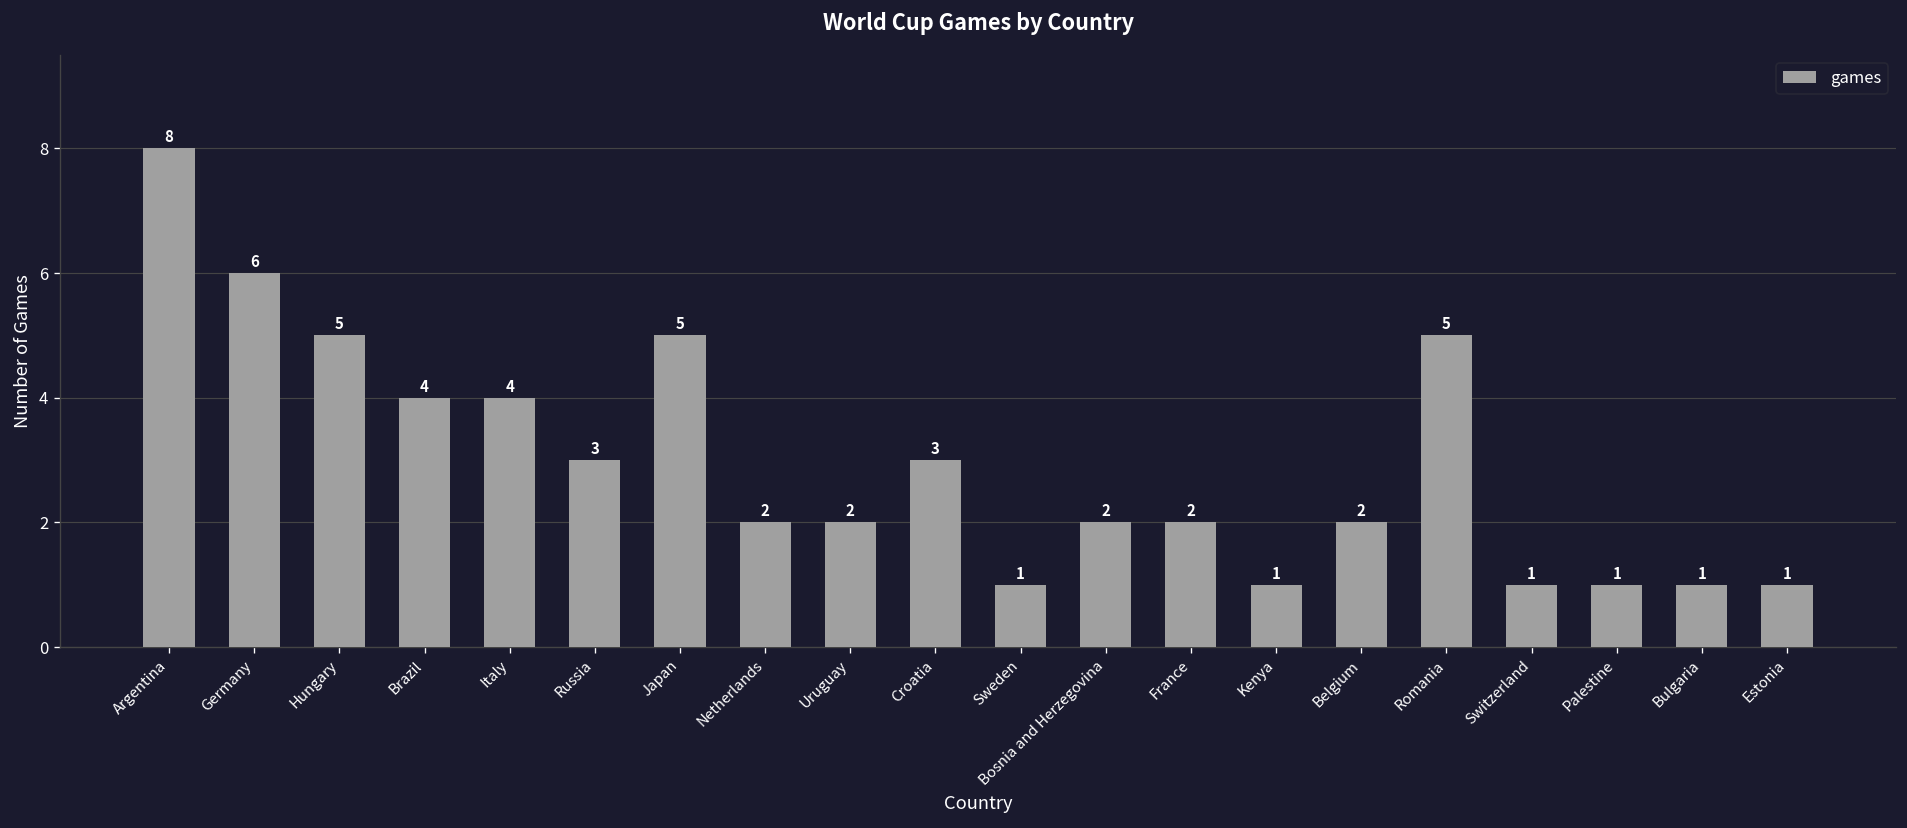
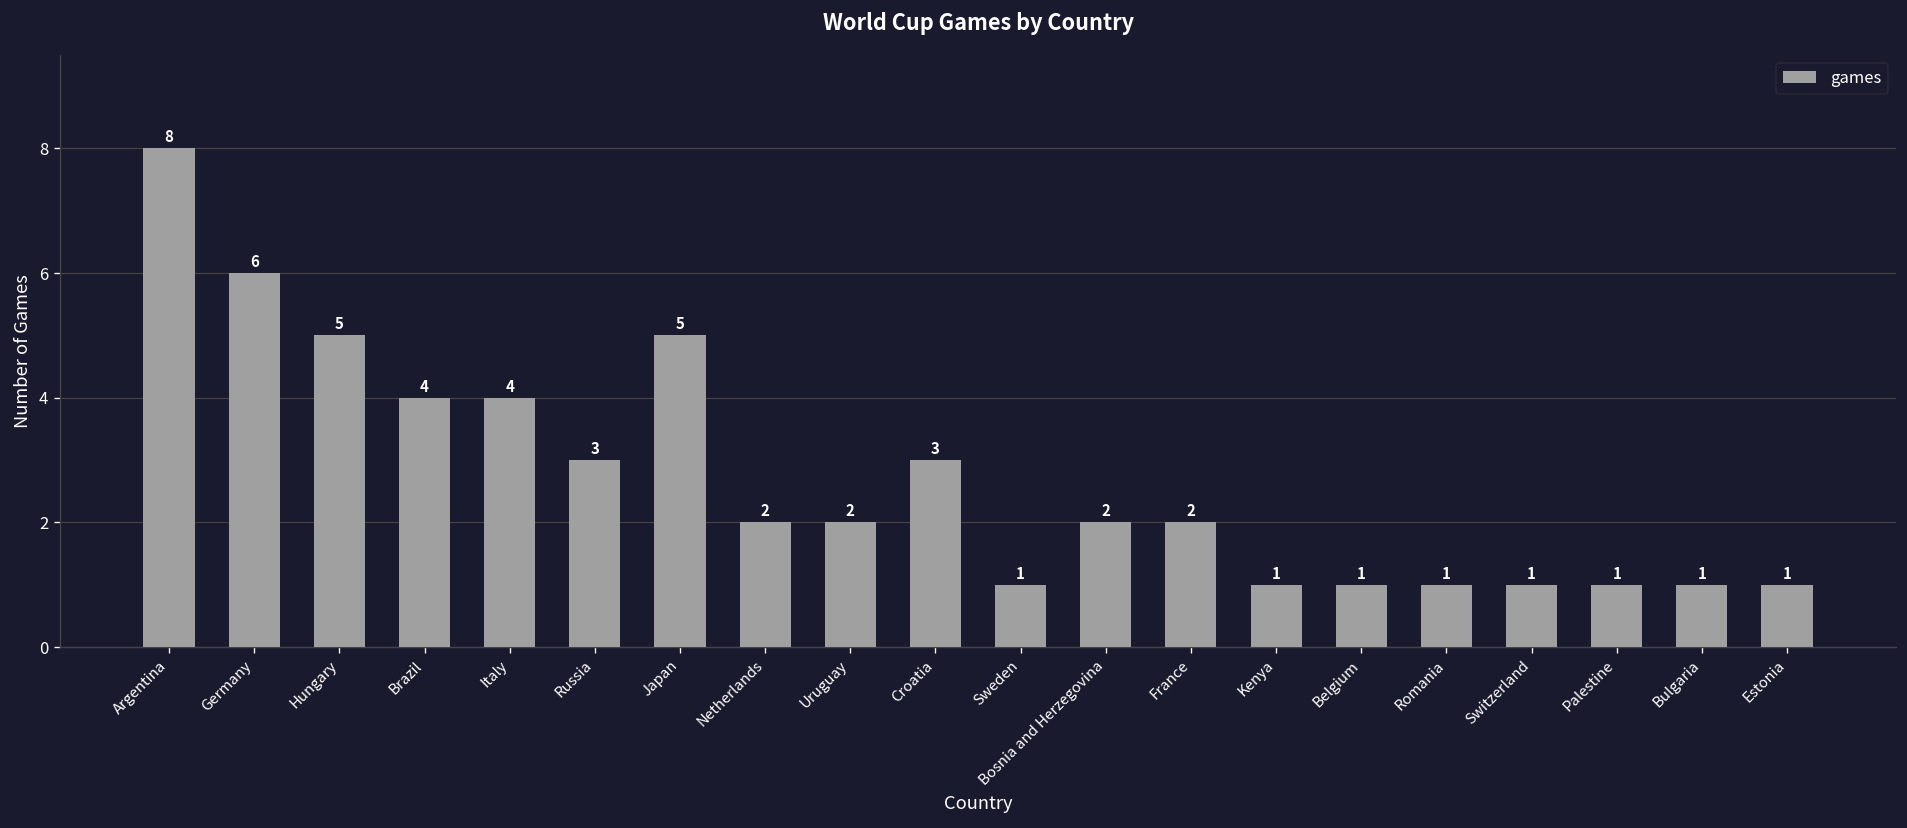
  {
    "Argentina": 8,
    "Germany": 6,
    "Hungary": 5,
    "Brazil": 4,
    "Italy": 4,
    "Russia": 3,
    "Japan": 5,
    "Netherlands": 2,
    "Uruguay": 2,
    "Croatia": 3,
    "Sweden": 1,
    "Bosnia and Herzegovina": 2,
    "France": 2,
    "Kenya": 1,
-   "Belgium": 2,
-   "Romania": 5,
+   "Belgium": 1,
+   "Romania": 1,
    "Switzerland": 1,
    "Palestine": 1,
    "Bulgaria": 1,
    "Estonia": 1
  }
